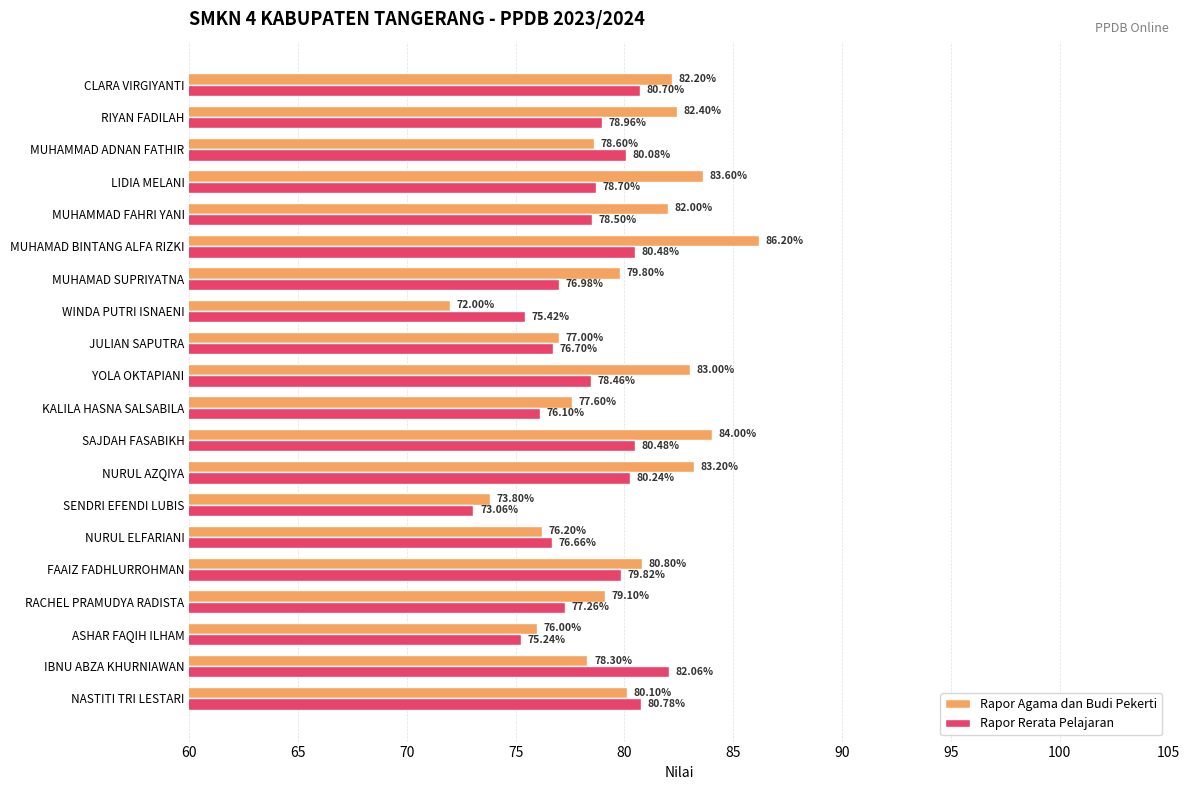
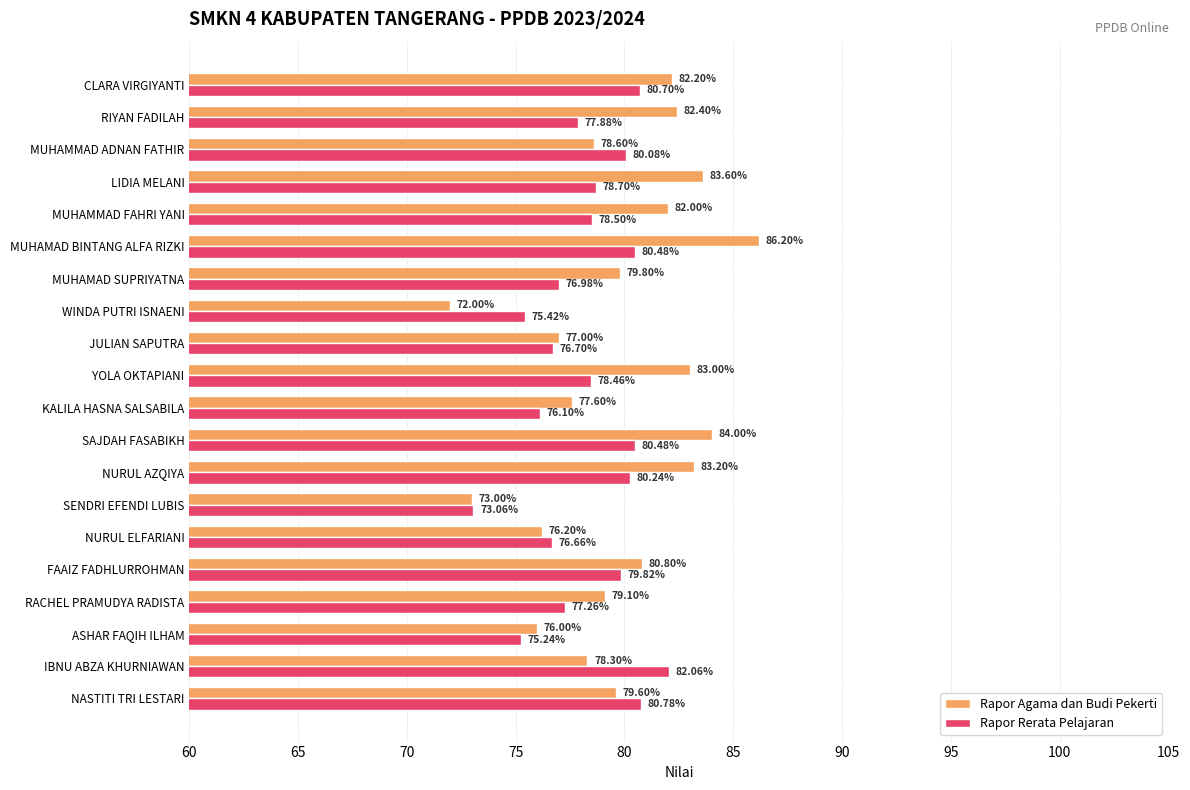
  {
    "Rapor Agama dan Budi Pekerti": {
      "CLARA VIRGIYANTI": "82.20%",
      "RIYAN FADILAH": "82.40%",
      "MUHAMMAD ADNAN FATHIR": "78.60%",
      "LIDIA MELANI": "83.60%",
      "MUHAMMAD FAHRI YANI": "82.00%",
      "MUHAMAD BINTANG ALFA RIZKI": "86.20%",
      "MUHAMAD SUPRIYATNA": "79.80%",
      "WINDA PUTRI ISNAENI": "72.00%",
      "JULIAN SAPUTRA": "77.00%",
      "YOLA OKTAPIANI": "83.00%",
      "KALILA HASNA SALSABILA": "77.60%",
      "SAJDAH FASABIKH": "84.00%",
      "NURUL AZQIYA": "83.20%",
-     "SENDRI EFENDI LUBIS": "73.80%",
+     "SENDRI EFENDI LUBIS": "73.00%",
      "NURUL ELFARIANI": "76.20%",
      "FAAIZ FADHLURROHMAN": "80.80%",
      "RACHEL PRAMUDYA RADISTA": "79.10%",
      "ASHAR FAQIH ILHAM": "76.00%",
      "IBNU ABZA KHURNIAWAN": "78.30%",
-     "NASTITI TRI LESTARI": "80.10%"
+     "NASTITI TRI LESTARI": "79.60%"
    },
    "Rapor Rerata Pelajaran": {
      "CLARA VIRGIYANTI": "80.70%",
-     "RIYAN FADILAH": "78.96%",
+     "RIYAN FADILAH": "77.88%",
      "MUHAMMAD ADNAN FATHIR": "80.08%",
      "LIDIA MELANI": "78.70%",
      "MUHAMMAD FAHRI YANI": "78.50%",
      "MUHAMAD BINTANG ALFA RIZKI": "80.48%",
      "MUHAMAD SUPRIYATNA": "76.98%",
      "WINDA PUTRI ISNAENI": "75.42%",
      "JULIAN SAPUTRA": "76.70%",
      "YOLA OKTAPIANI": "78.46%",
      "KALILA HASNA SALSABILA": "76.10%",
      "SAJDAH FASABIKH": "80.48%",
      "NURUL AZQIYA": "80.24%",
      "SENDRI EFENDI LUBIS": "73.06%",
      "NURUL ELFARIANI": "76.66%",
      "FAAIZ FADHLURROHMAN": "79.82%",
      "RACHEL PRAMUDYA RADISTA": "77.26%",
      "ASHAR FAQIH ILHAM": "75.24%",
      "IBNU ABZA KHURNIAWAN": "82.06%",
      "NASTITI TRI LESTARI": "80.78%"
    }
  }
